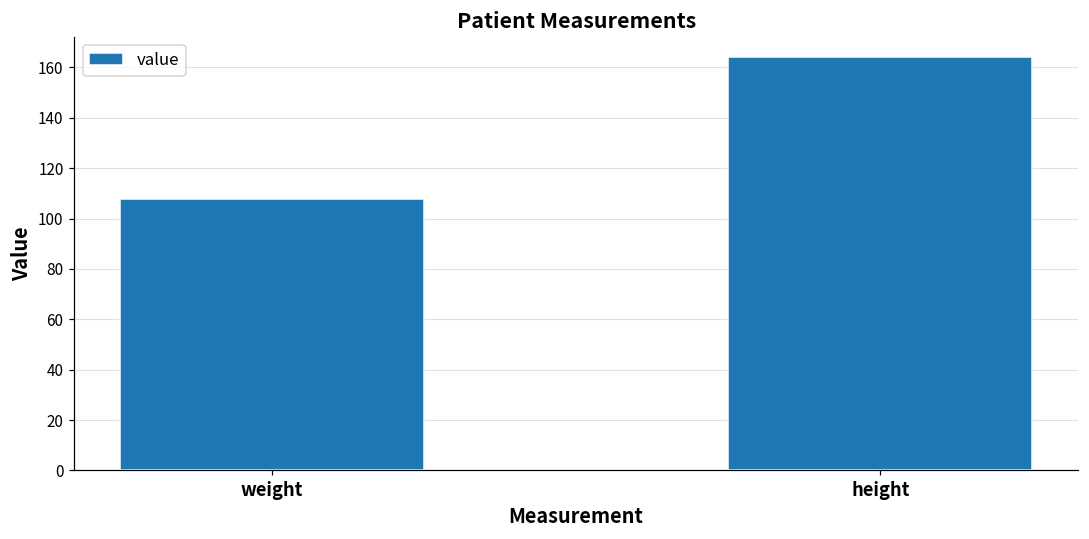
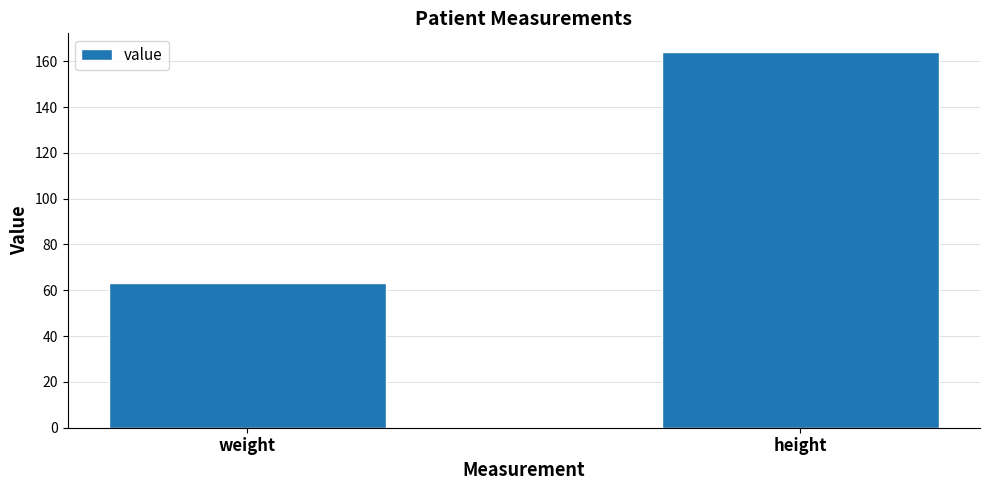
  {
-   "weight": 108,
+   "weight": 63,
    "height": 164
  }
